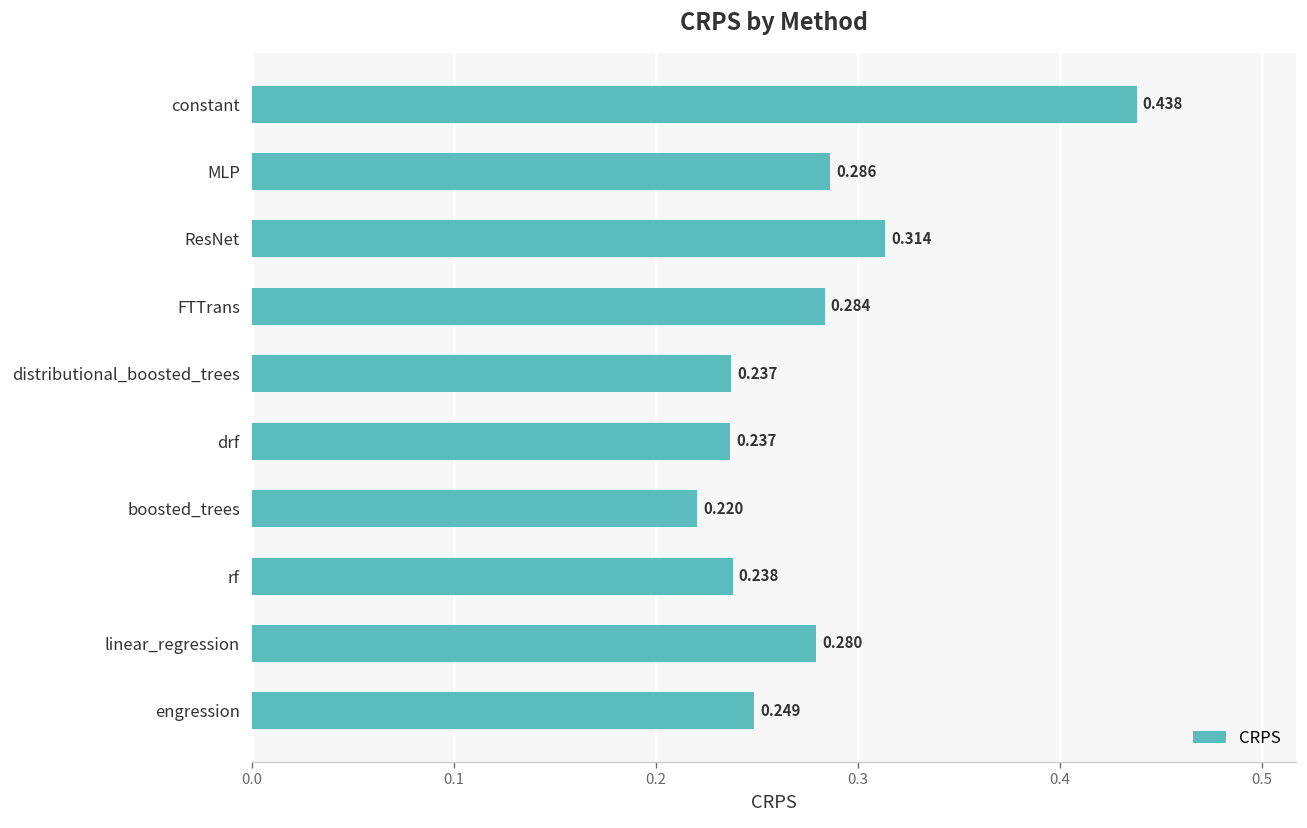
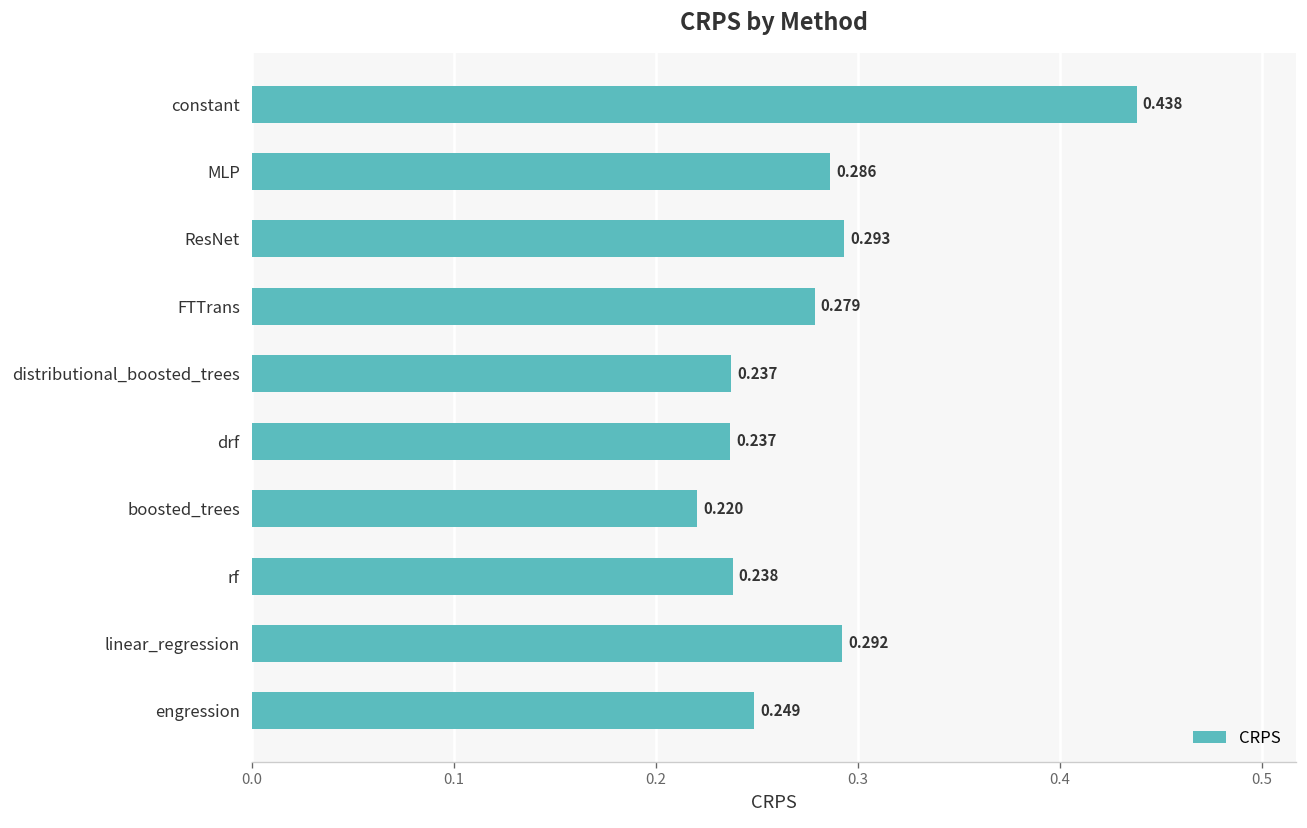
  {
    "constant": 0.438,
    "MLP": 0.286,
-   "ResNet": 0.314,
-   "FTTrans": 0.284,
+   "ResNet": 0.293,
+   "FTTrans": 0.279,
    "distributional_boosted_trees": 0.237,
    "drf": 0.237,
    "boosted_trees": 0.220,
    "rf": 0.238,
-   "linear_regression": 0.280,
+   "linear_regression": 0.292,
    "engression": 0.249
  }
